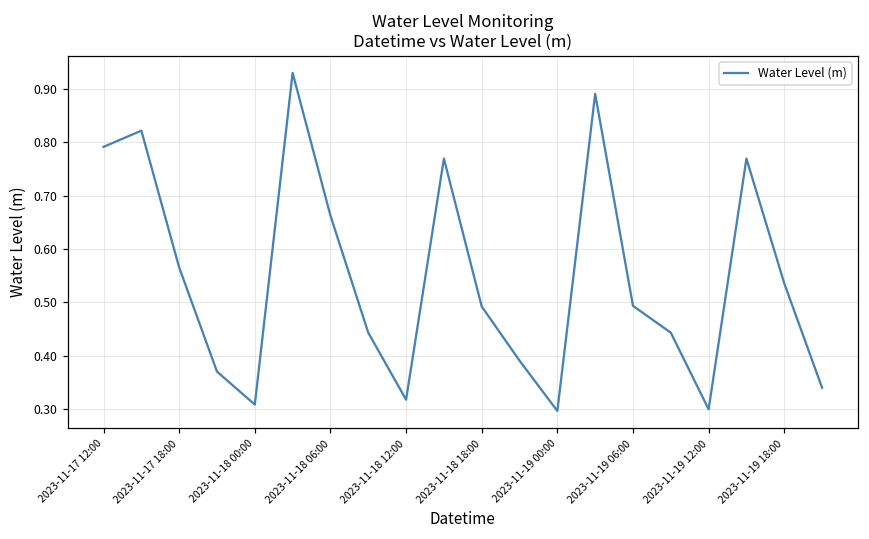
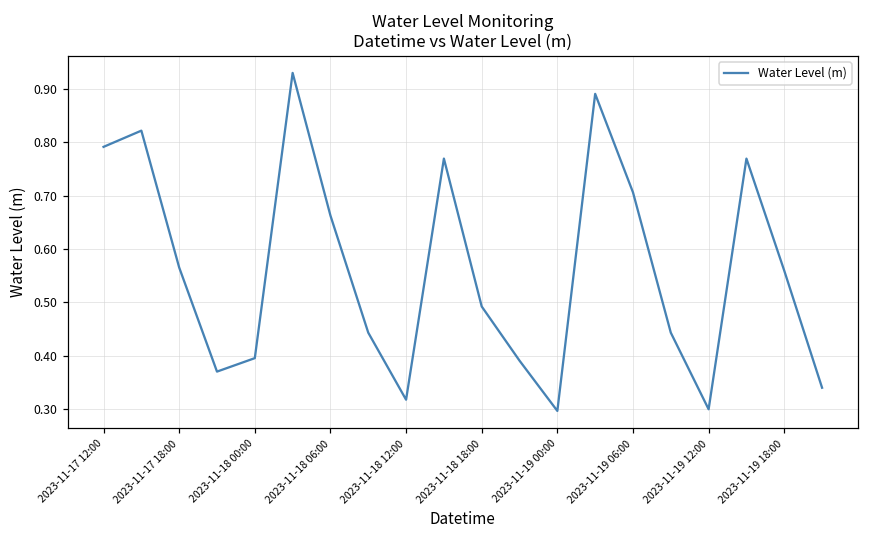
  {
    "2023-11-17 12:00": 0.79,
    "2023-11-17 18:00": 0.57,
-   "2023-11-18 00:00": 0.31,
+   "2023-11-18 00:00": 0.40,
    "2023-11-18 06:00": 0.66,
    "2023-11-18 12:00": 0.32,
    "2023-11-18 18:00": 0.49,
    "2023-11-19 00:00": 0.30,
-   "2023-11-19 06:00": 0.49,
+   "2023-11-19 06:00": 0.71,
    "2023-11-19 12:00": 0.30,
-   "2023-11-19 18:00": 0.54
+   "2023-11-19 18:00": 0.56
  }
